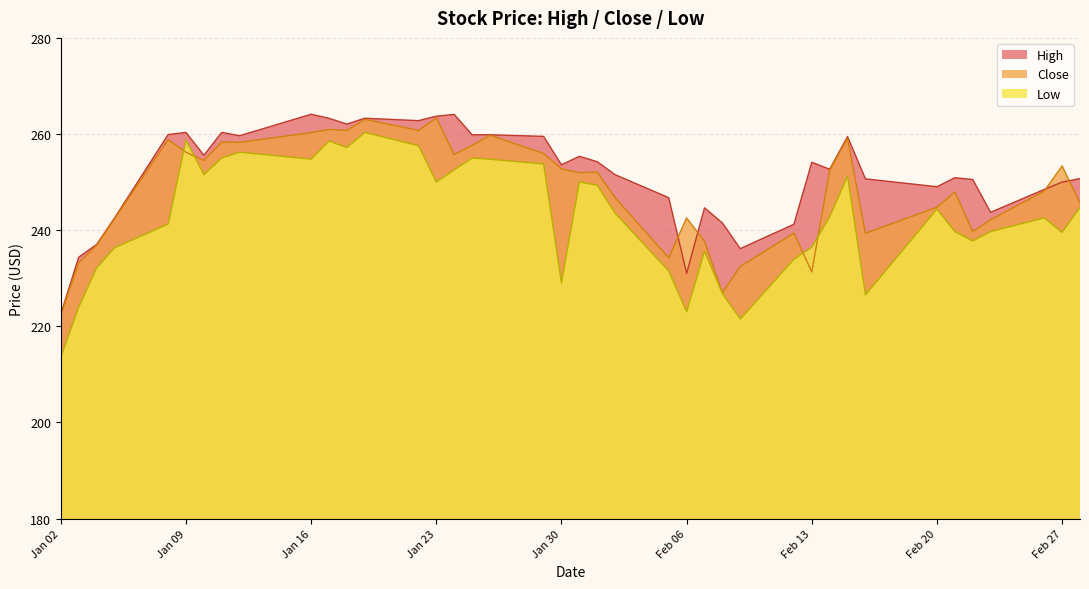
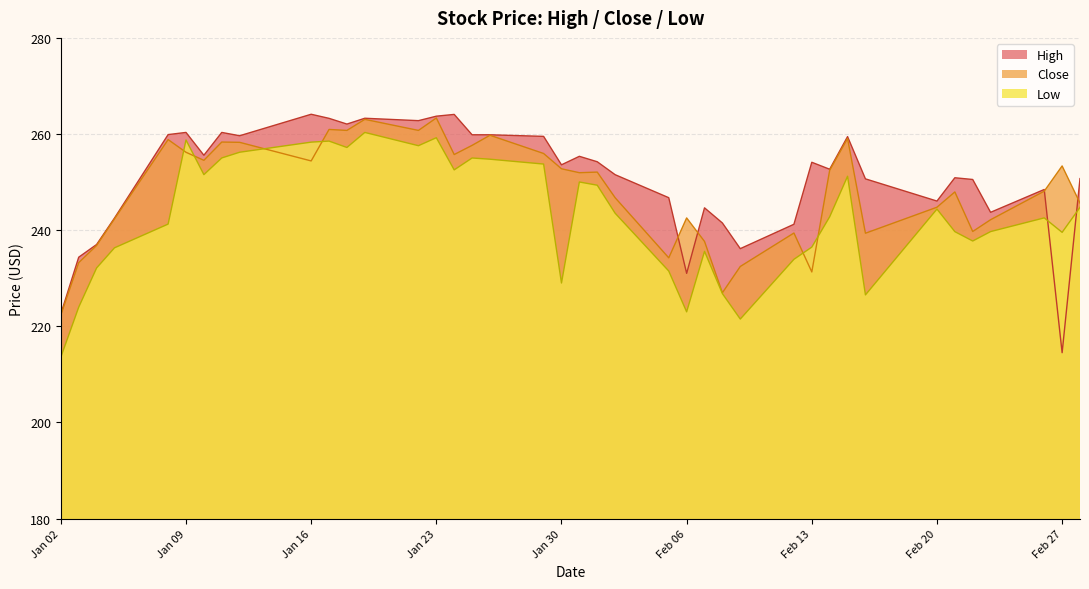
  {
    "High": {
      "Jan 09": 260,
      "Jan 16": 264,
      "Jan 30": 254,
      "Feb 06": 231,
      "Feb 13": 254,
-     "Feb 20": 249,
-     "Feb 27": 250
+     "Feb 20": 246,
+     "Feb 27": 215
    },
    "Close": {
      "Jan 09": 256,
-     "Jan 16": 260,
+     "Jan 16": 254,
      "Jan 30": 253,
      "Feb 06": 243,
      "Feb 13": 231,
      "Feb 27": 253
    },
    "Low": {
      "Jan 02": 214,
      "Jan 09": 259,
-     "Jan 16": 255,
-     "Jan 23": 250,
+     "Jan 16": 258,
+     "Jan 23": 259,
      "Jan 30": 229,
      "Feb 06": 223,
      "Feb 13": 236,
      "Feb 27": 240
    }
  }
